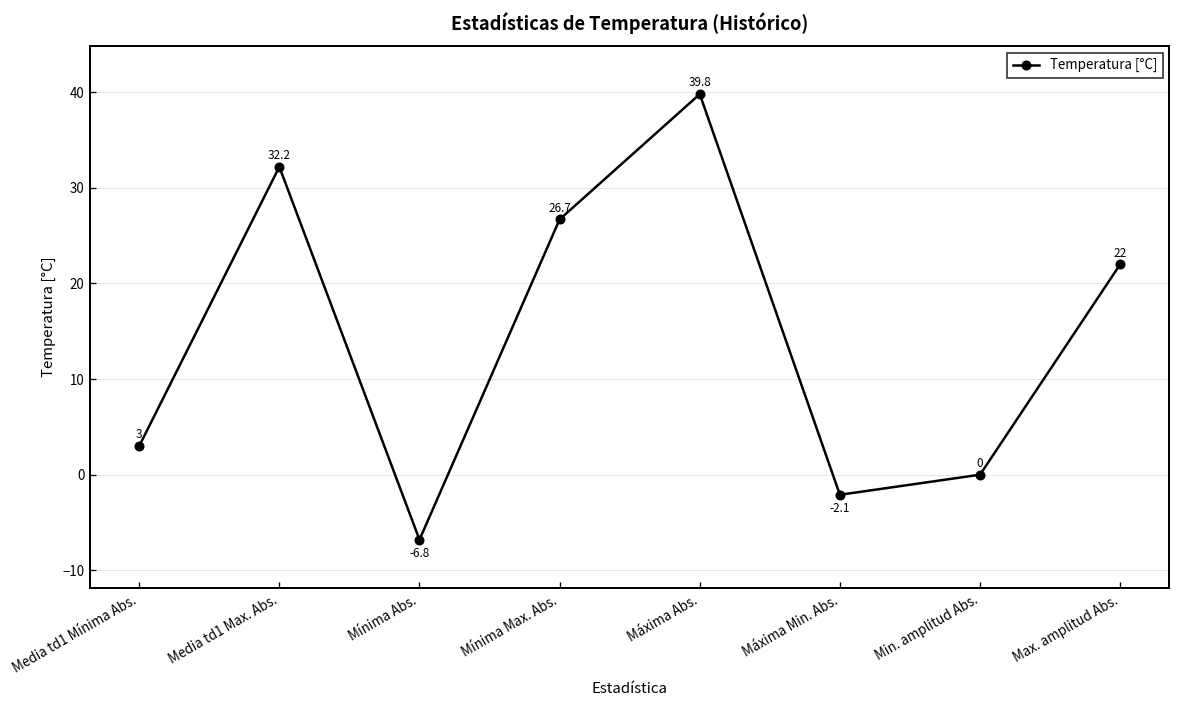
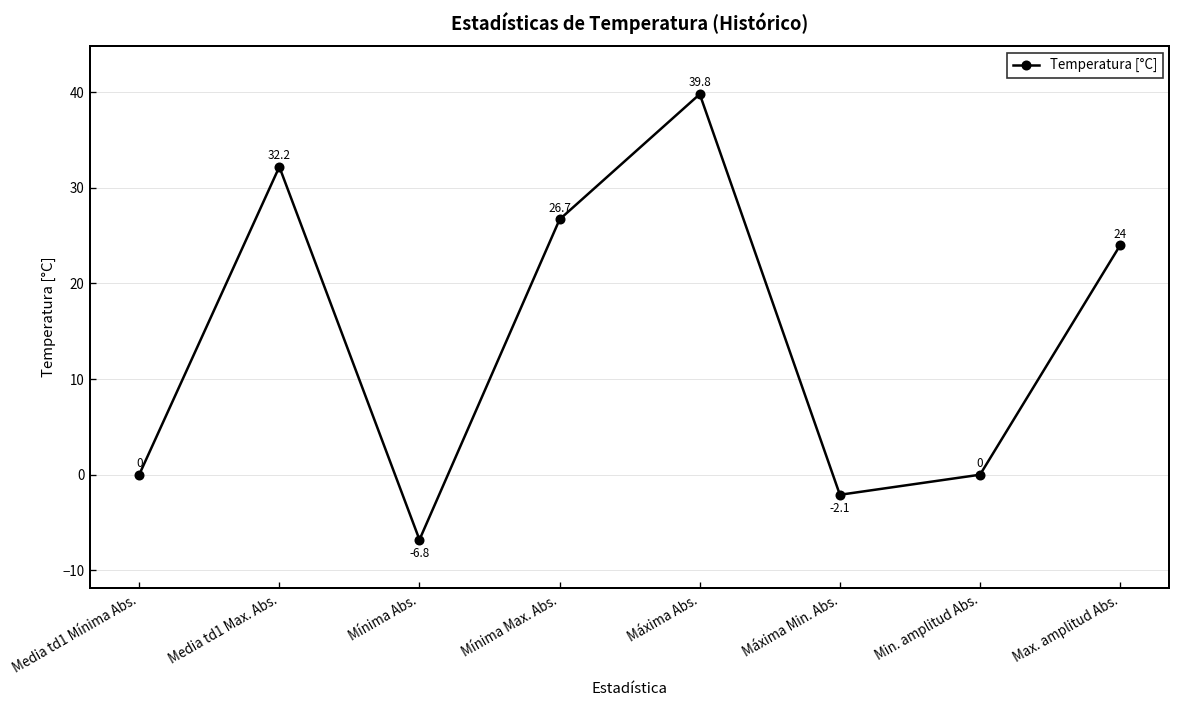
  {
-   "Media td1 Mínima Abs.": 3,
+   "Media td1 Mínima Abs.": 0,
    "Media td1 Max. Abs.": 32.2,
    "Mínima Abs.": -6.8,
    "Mínima Max. Abs.": 26.7,
    "Máxima Abs.": 39.8,
    "Máxima Min. Abs.": -2.1,
    "Min. amplitud Abs.": 0,
-   "Max. amplitud Abs.": 22
+   "Max. amplitud Abs.": 24
  }
